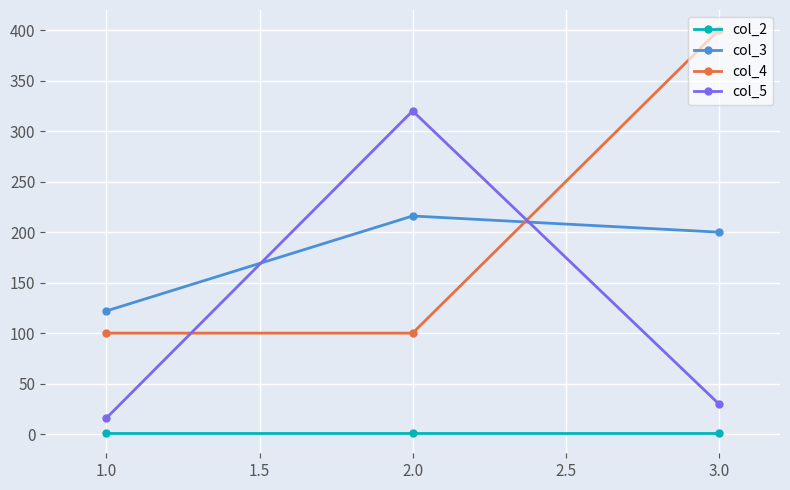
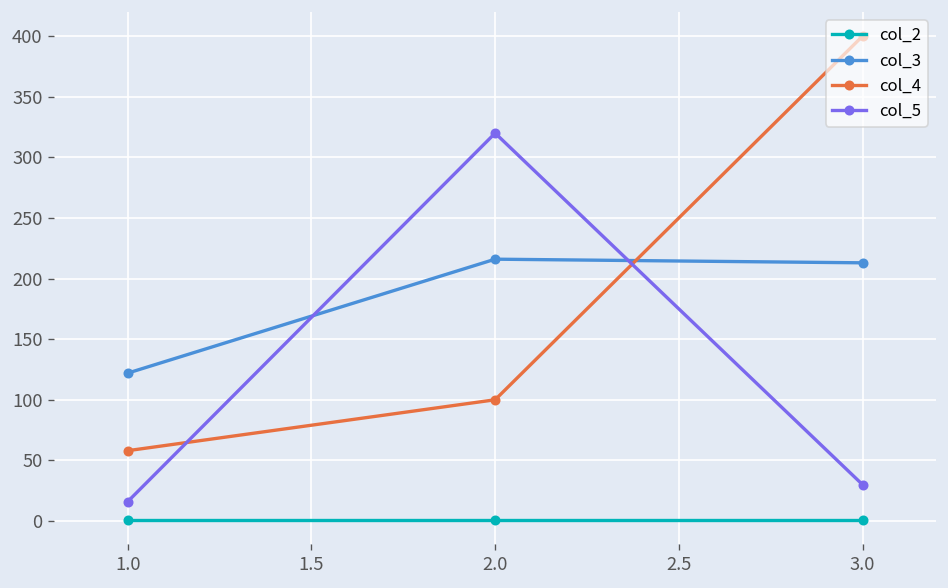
  {
    "col_2": {
      "1.0": 1,
      "2.0": 1,
      "3.0": 1
    },
    "col_3": {
      "1.0": 122,
      "2.0": 216,
-     "3.0": 200
+     "3.0": 213
    },
    "col_4": {
-     "1.0": 100,
+     "1.0": 58,
      "2.0": 100
    },
    "col_5": {
      "1.0": 16,
      "2.0": 320,
      "3.0": 30
    }
  }
